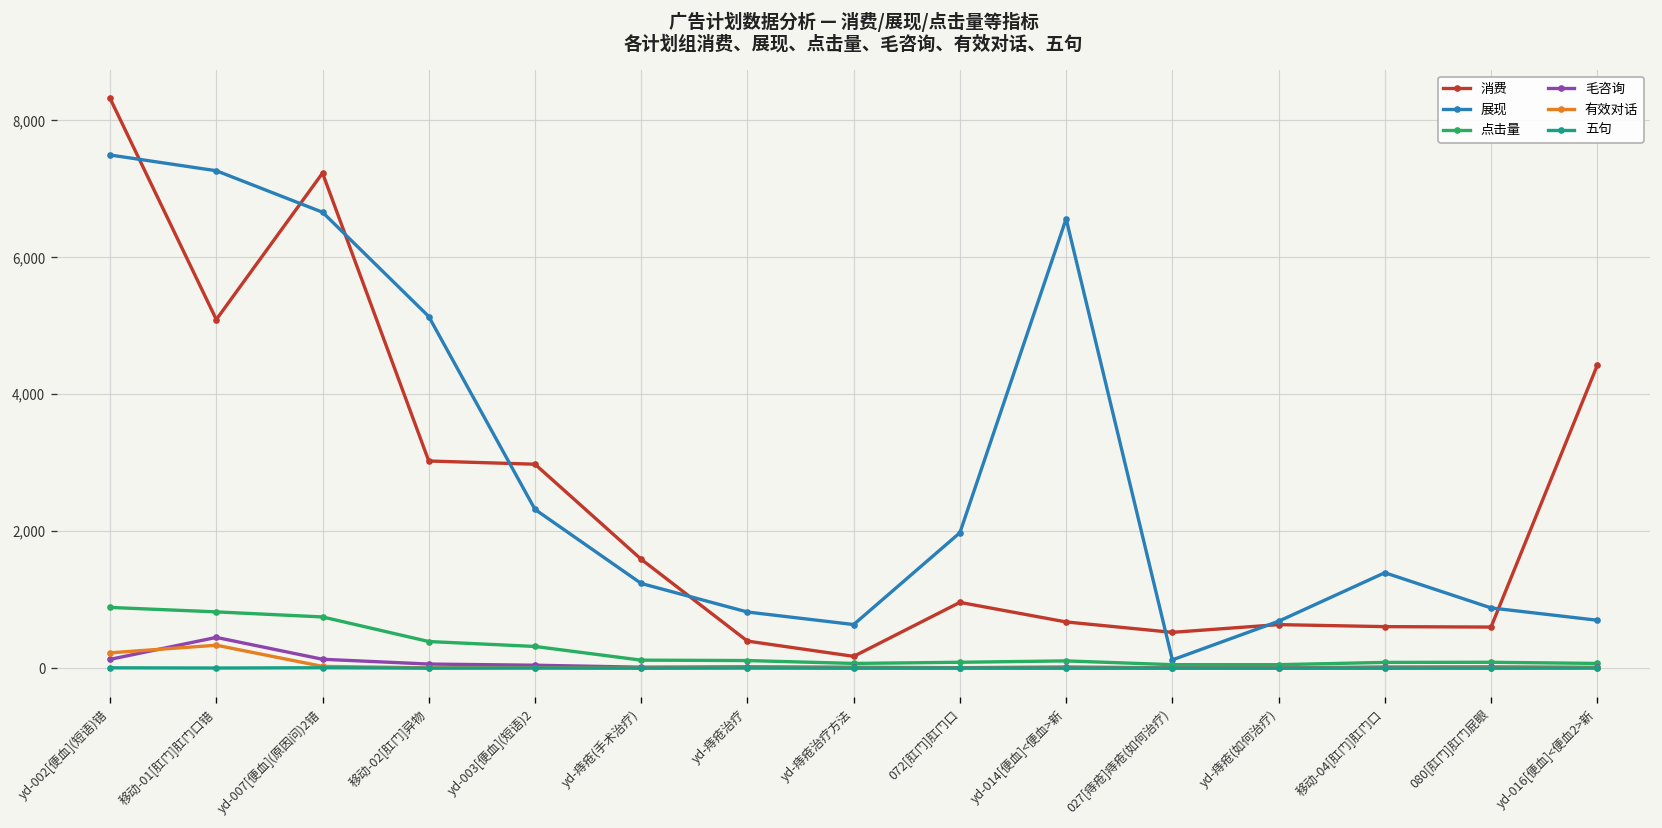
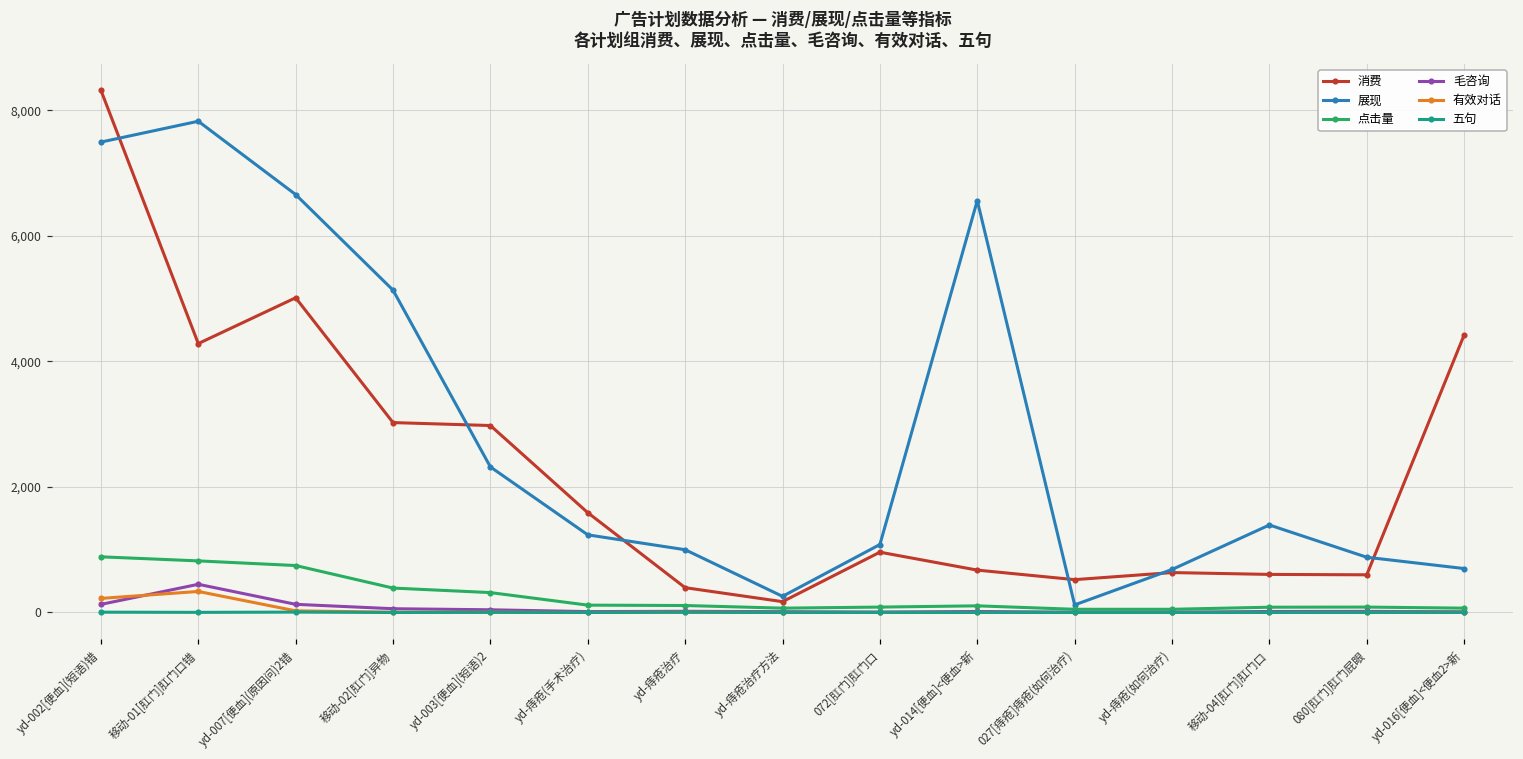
  {
    "消费": {
      "yd-002[便血](短语)错": "8,300",
-     "移动-01[肛门]肛门口错": "5,100",
-     "yd-007[便血](原因问)2错": "7,200",
+     "移动-01[肛门]肛门口错": "4,300",
+     "yd-007[便血](原因问)2错": "5,000",
      "移动-02[肛门]异物": "3,000",
      "yd-003[便血](短语)2": "3,000",
      "yd-痔疮(手术治疗)": "1,600",
      "yd-痔疮治疗": "400",
      "yd-痔疮治疗方法": "200",
      "072[肛门]肛门口": "1,000",
      "yd-014[便血]<便血>新": "700",
      "027[痔疮]痔疮(如何治疗)": "500",
      "yd-痔疮(如何治疗)": "600",
      "移动-04[肛门]肛门口": "600",
      "080[肛门]肛门屁眼": "600",
      "yd-016[便血]<便血2>新": "4,400"
    },
    "展现": {
      "yd-002[便血](短语)错": "7,500",
-     "移动-01[肛门]肛门口错": "7,300",
+     "移动-01[肛门]肛门口错": "7,800",
      "yd-007[便血](原因问)2错": "6,700",
      "移动-02[肛门]异物": "5,100",
      "yd-003[便血](短语)2": "2,300",
      "yd-痔疮(手术治疗)": "1,200",
-     "yd-痔疮治疗": "800",
-     "yd-痔疮治疗方法": "600",
-     "072[肛门]肛门口": "2,000",
+     "yd-痔疮治疗": "1,000",
+     "yd-痔疮治疗方法": "300",
+     "072[肛门]肛门口": "1,100",
      "yd-014[便血]<便血>新": "6,600",
      "027[痔疮]痔疮(如何治疗)": "100",
      "yd-痔疮(如何治疗)": "700",
      "移动-04[肛门]肛门口": "1,400",
      "080[肛门]肛门屁眼": "900",
      "yd-016[便血]<便血2>新": "700"
    },
    "毛咨询": {
      "yd-002[便血](短语)错": "100",
      "移动-01[肛门]肛门口错": "400",
      "yd-007[便血](原因问)2错": "100",
      "移动-02[肛门]异物": "100"
    },
    "有效对话": {
      "yd-002[便血](短语)错": "200",
      "移动-01[肛门]肛门口错": "300"
    }
  }
